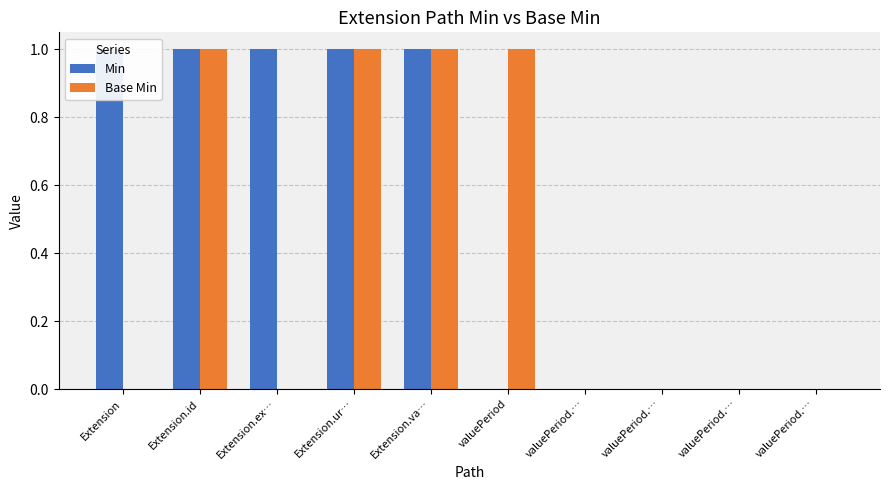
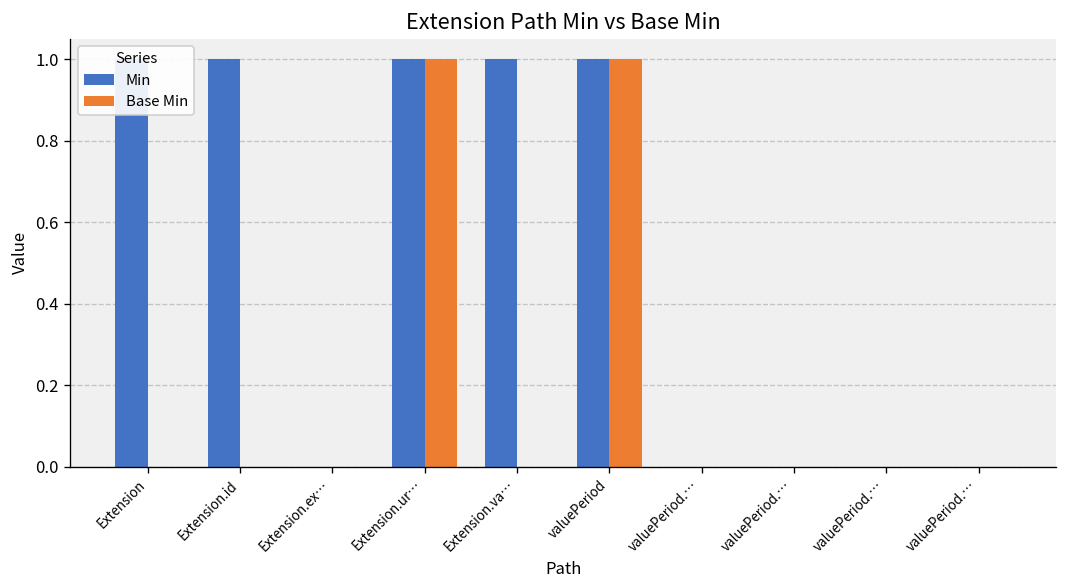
  {
    "Min": {
      "Extension.id": 1,
-     "Extension.ex…": 1,
+     "Extension.ex…": 0,
      "Extension.ur…": 1,
      "Extension.va…": 1,
-     "valuePeriod": 0
+     "valuePeriod": 1
    },
    "Base Min": {
      "Extension": 0,
-     "Extension.id": 1,
+     "Extension.id": 0,
      "Extension.ex…": 0,
      "Extension.ur…": 1,
-     "Extension.va…": 1,
+     "Extension.va…": 0,
      "valuePeriod": 1
    }
  }
